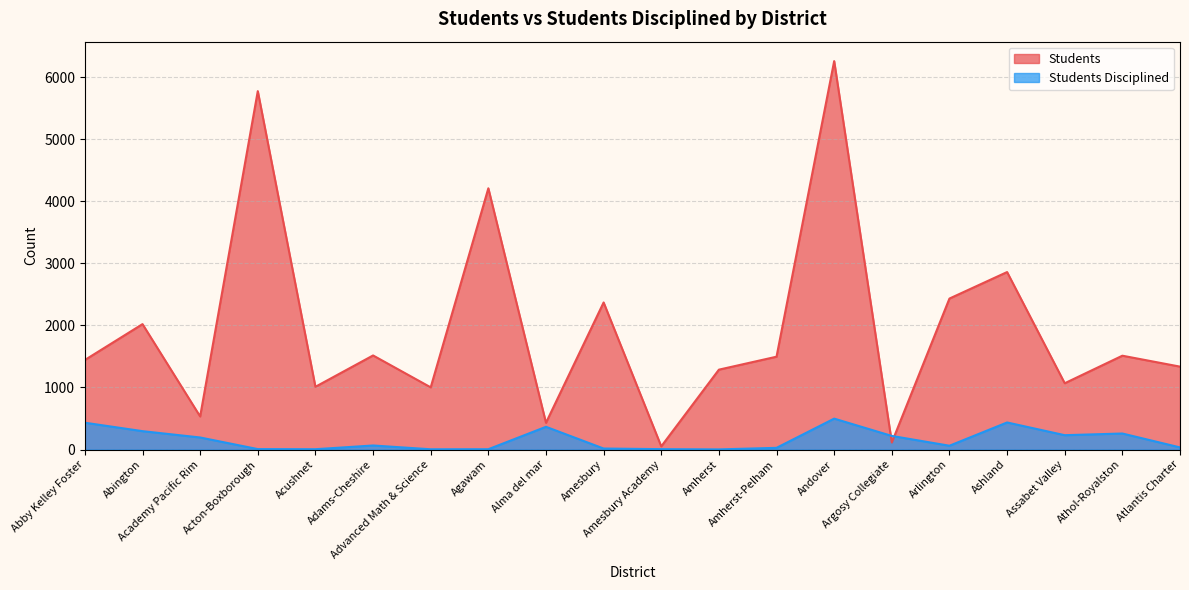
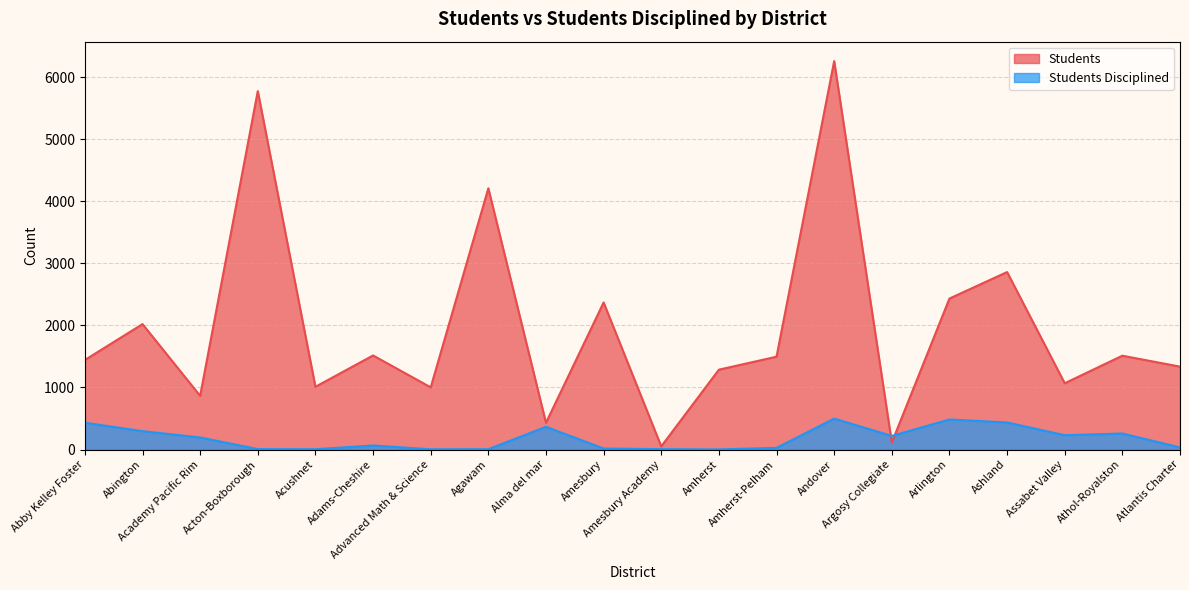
  {
    "Students": {
      "Abby Kelley Foster": 1400,
      "Abington": 2000,
-     "Academy Pacific Rim": 500,
+     "Academy Pacific Rim": 900,
      "Acton-Boxborough": 5800,
      "Acushnet": 1000,
      "Adams-Cheshire": 1500,
      "Advanced Math & Science": 1000,
      "Agawam": 4200,
      "Alma del mar": 400,
      "Amesbury": 2400,
      "Amesbury Academy": 100,
      "Amherst": 1300,
      "Amherst-Pelham": 1500,
      "Andover": 6300,
      "Argosy Collegiate": 100,
      "Arlington": 2400,
      "Ashland": 2900,
      "Assabet Valley": 1100,
      "Athol-Royalston": 1500,
      "Atlantis Charter": 1300
    },
    "Students Disciplined": {
      "Abby Kelley Foster": 400,
      "Abington": 300,
      "Academy Pacific Rim": 200,
      "Acton-Boxborough": 0,
      "Acushnet": 0,
      "Adams-Cheshire": 100,
      "Advanced Math & Science": 0,
      "Agawam": 0,
      "Alma del mar": 400,
      "Amesbury": 0,
      "Amesbury Academy": 0,
      "Amherst": 0,
      "Amherst-Pelham": 0,
      "Andover": 500,
      "Argosy Collegiate": 200,
-     "Arlington": 100,
+     "Arlington": 500,
      "Ashland": 400,
      "Assabet Valley": 200,
      "Athol-Royalston": 300,
      "Atlantis Charter": 0
    }
  }
